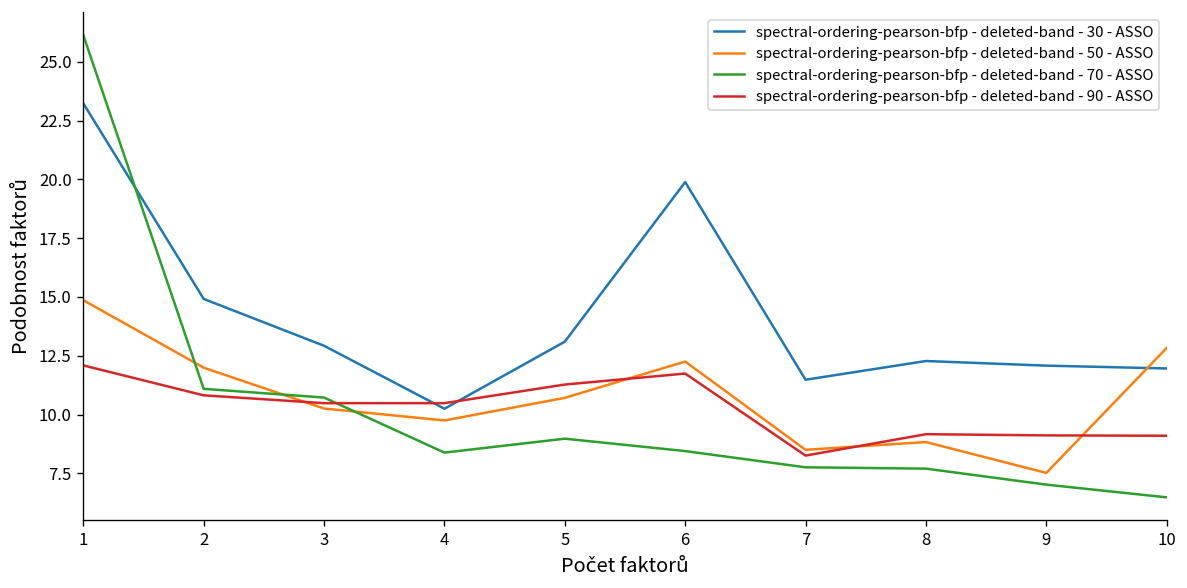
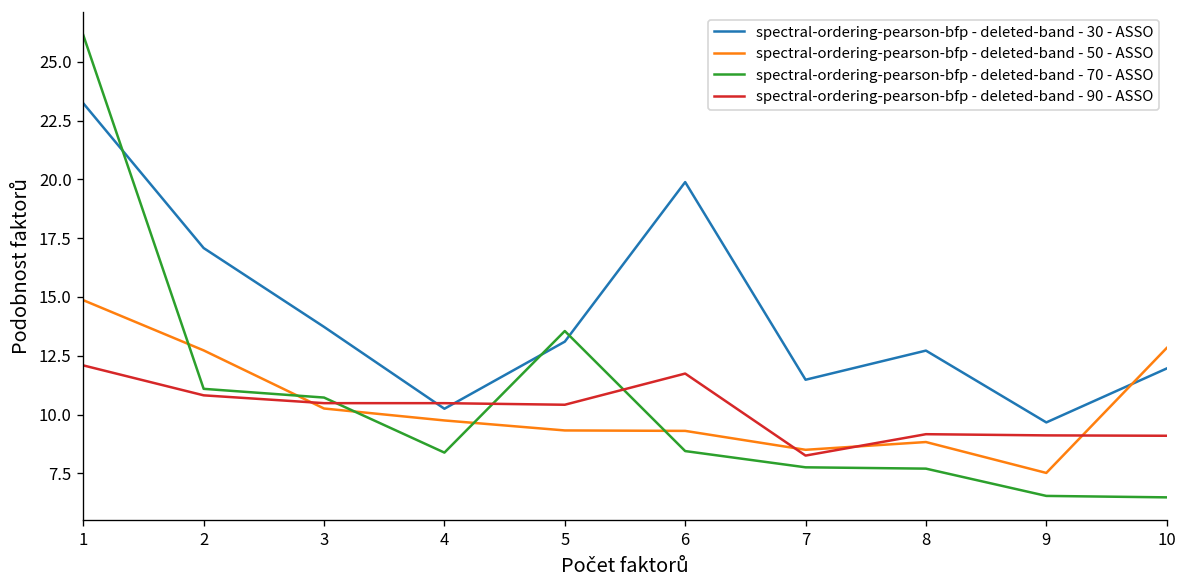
  {
    "spectral-ordering-pearson-bfp - deleted-band - 30 - ASSO": {
      "1": 23.2,
-     "2": 14.9,
-     "3": 12.9,
+     "2": 17.1,
+     "3": 13.7,
      "4": 10.2,
      "5": 13.1,
      "6": 19.9,
      "7": 11.5,
-     "8": 12.3,
-     "9": 12.1,
+     "8": 12.7,
+     "9": 9.7,
      "10": 12.0
    },
    "spectral-ordering-pearson-bfp - deleted-band - 50 - ASSO": {
      "1": 14.9,
-     "2": 12.0,
+     "2": 12.7,
      "3": 10.3,
      "4": 9.7,
-     "5": 10.7,
-     "6": 12.3,
+     "5": 9.3,
+     "6": 9.3,
      "7": 8.5,
      "8": 8.8,
      "9": 7.5,
      "10": 12.8
    },
    "spectral-ordering-pearson-bfp - deleted-band - 70 - ASSO": {
      "1": 26.1,
      "2": 11.1,
      "3": 10.7,
      "4": 8.4,
-     "5": 9.0,
+     "5": 13.6,
      "6": 8.4,
      "7": 7.8,
      "8": 7.7,
-     "9": 7.0,
+     "9": 6.5,
      "10": 6.5
    },
    "spectral-ordering-pearson-bfp - deleted-band - 90 - ASSO": {
      "1": 12.1,
      "2": 10.8,
      "3": 10.5,
      "4": 10.5,
-     "5": 11.3,
+     "5": 10.4,
      "6": 11.7,
      "7": 8.3,
      "8": 9.2,
      "9": 9.1,
      "10": 9.1
    }
  }
